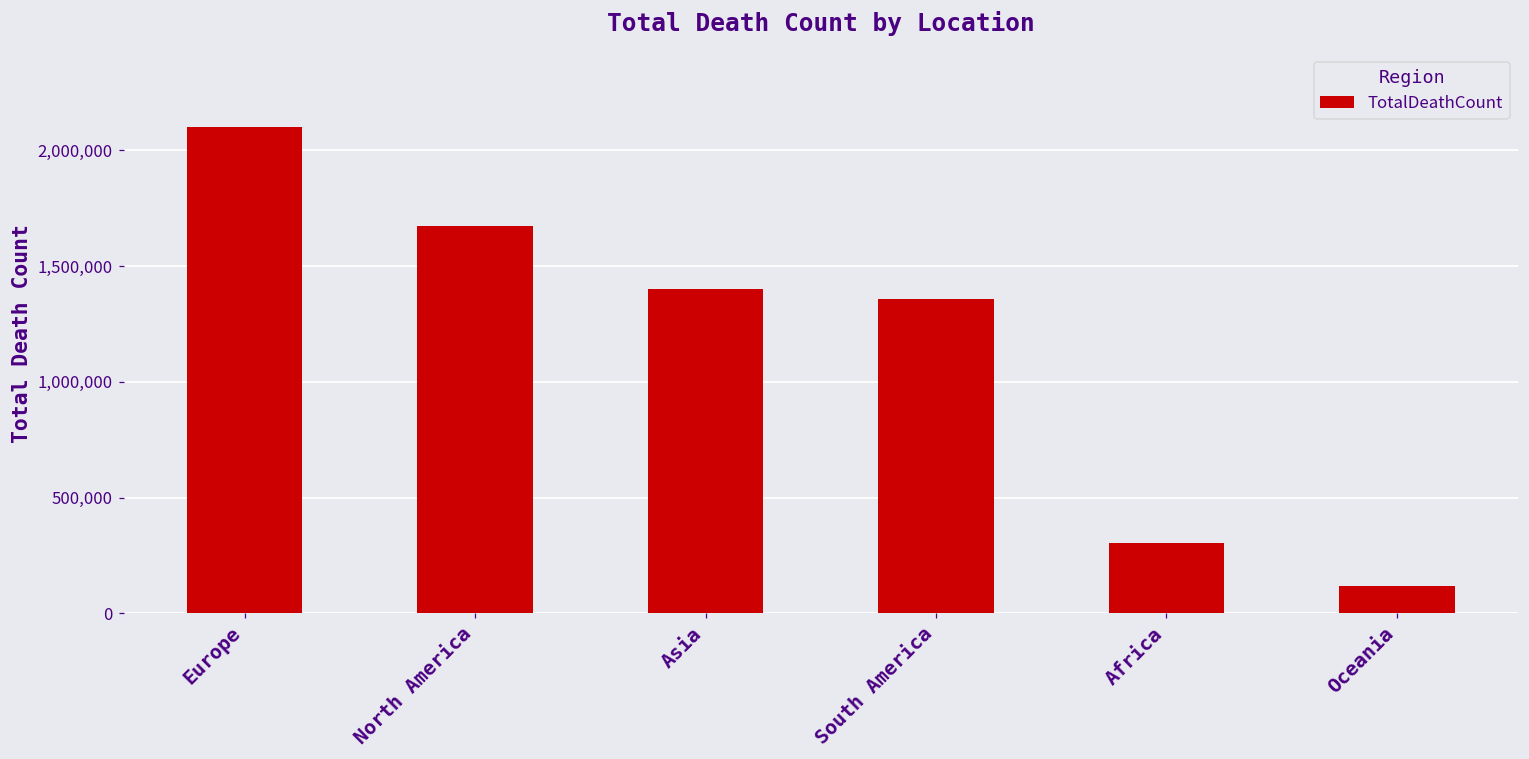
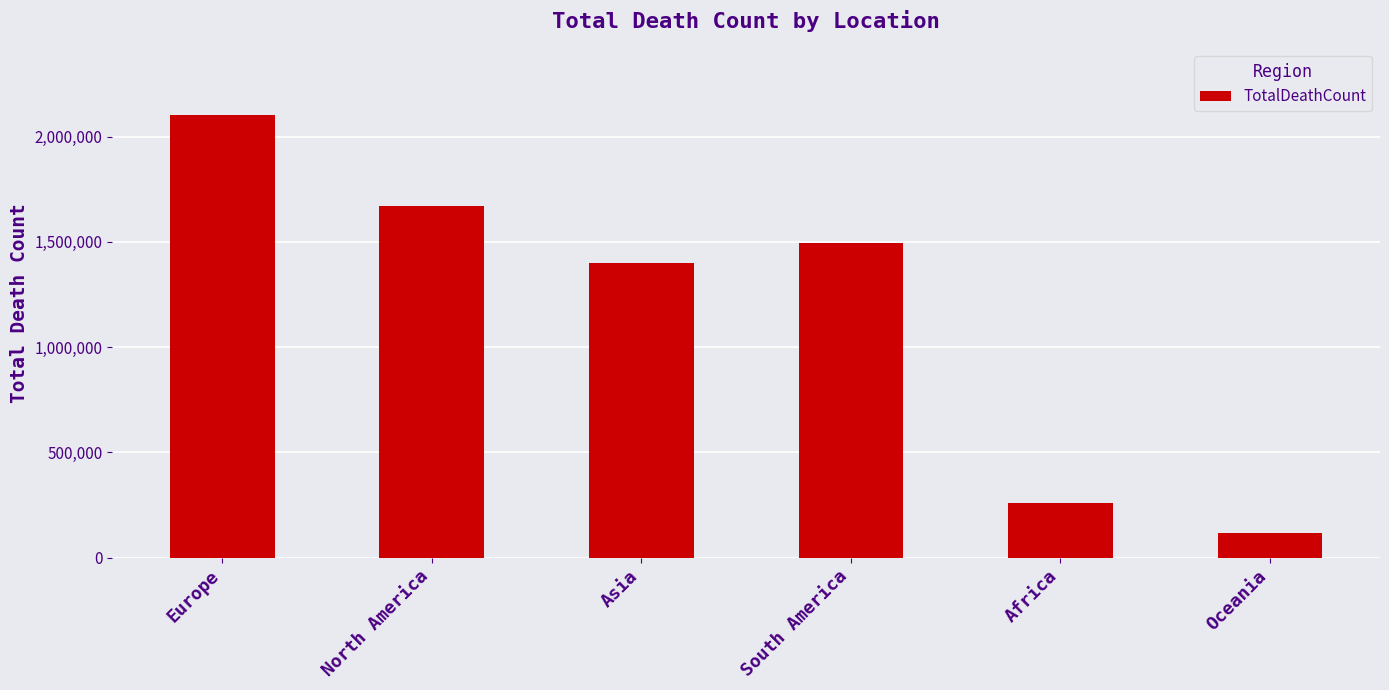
  {
    "Europe": "2,100,000",
    "North America": "1,670,000",
    "Asia": "1,400,000",
-   "South America": "1,360,000",
-   "Africa": "300,000",
+   "South America": "1,490,000",
+   "Africa": "260,000",
    "Oceania": "120,000"
  }
